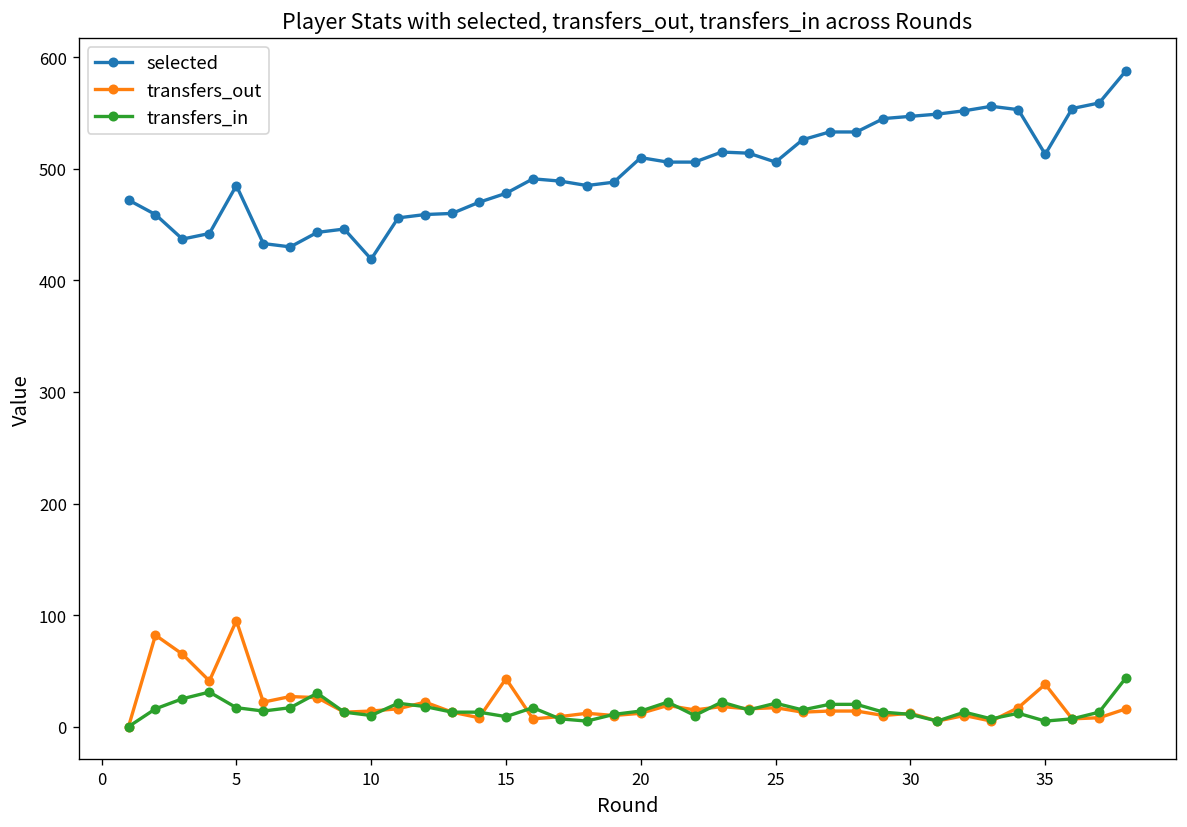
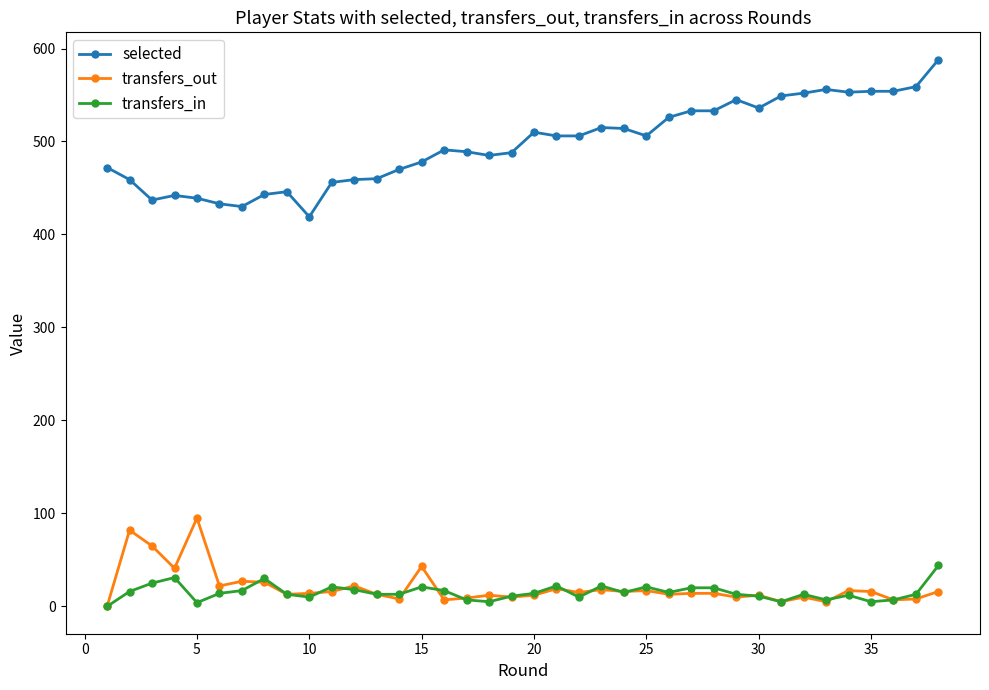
  {
    "selected": {
-     "5": 490,
+     "5": 440,
      "10": 420,
      "15": 480,
      "20": 510,
      "25": 510,
-     "30": 550,
-     "35": 510
+     "30": 540,
+     "35": 550
    },
    "transfers_out": {
      "5": 100,
      "10": 10,
      "15": 40,
      "25": 20,
-     "35": 40
+     "35": 20
    },
    "transfers_in": {
-     "5": 20,
+     "5": 0,
      "10": 10,
-     "15": 10,
+     "15": 20,
      "25": 20,
      "35": 10
    }
  }
